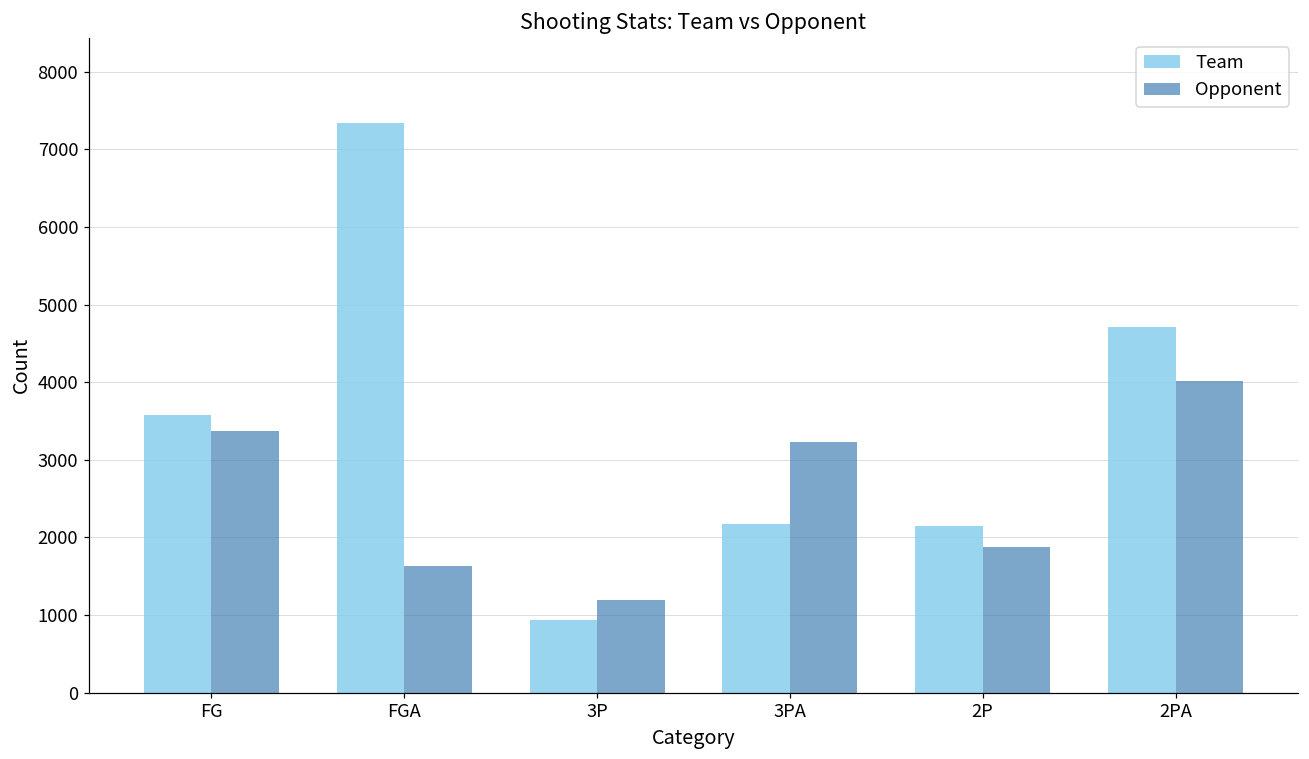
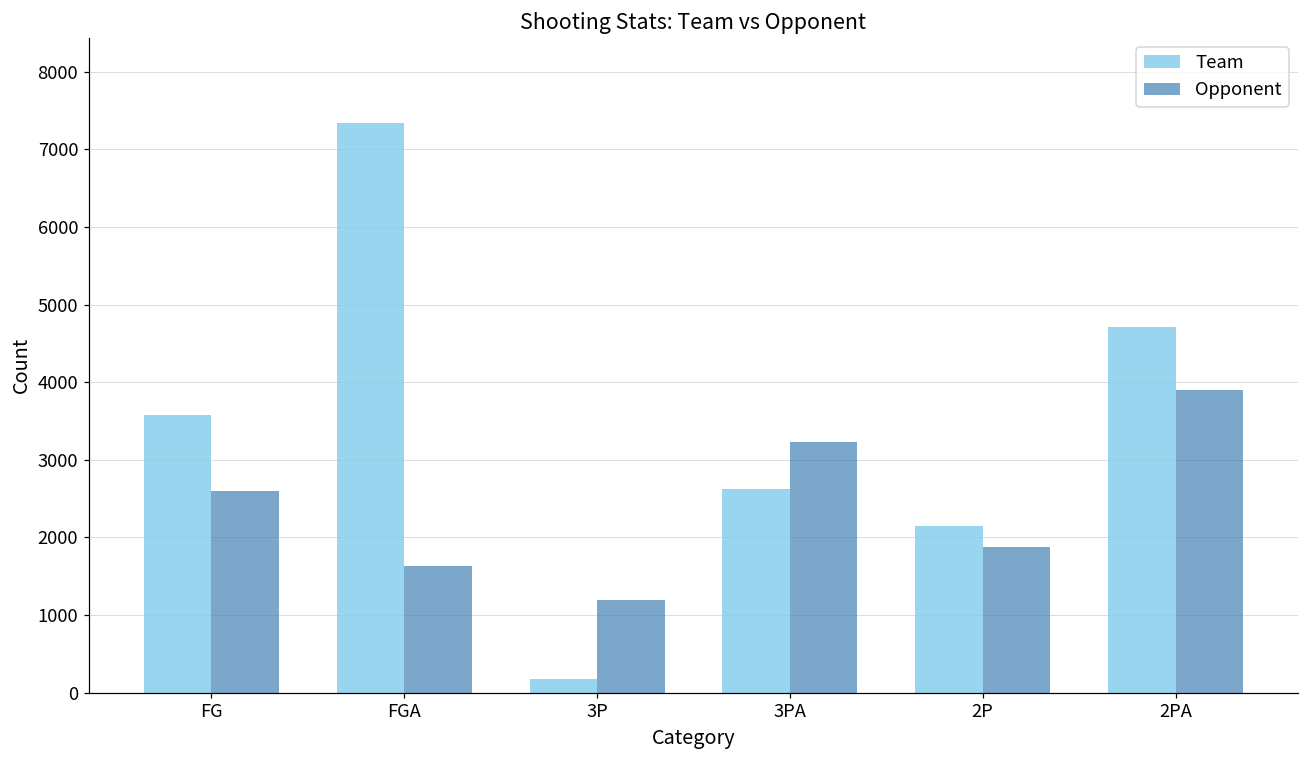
  {
    "Team": {
      "FG": 3600,
      "FGA": 7300,
-     "3P": 900,
-     "3PA": 2200,
+     "3P": 200,
+     "3PA": 2600,
      "2P": 2100,
      "2PA": 4700
    },
    "Opponent": {
-     "FG": 3400,
+     "FG": 2600,
      "FGA": 1600,
      "3P": 1200,
      "3PA": 3200,
      "2P": 1900,
-     "2PA": 4000
+     "2PA": 3900
    }
  }
